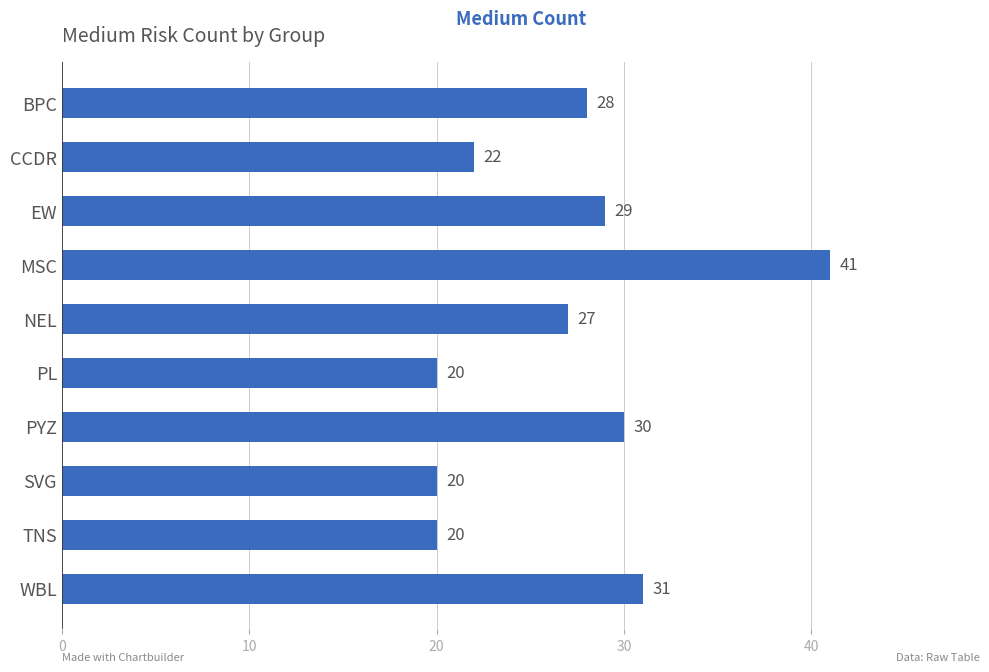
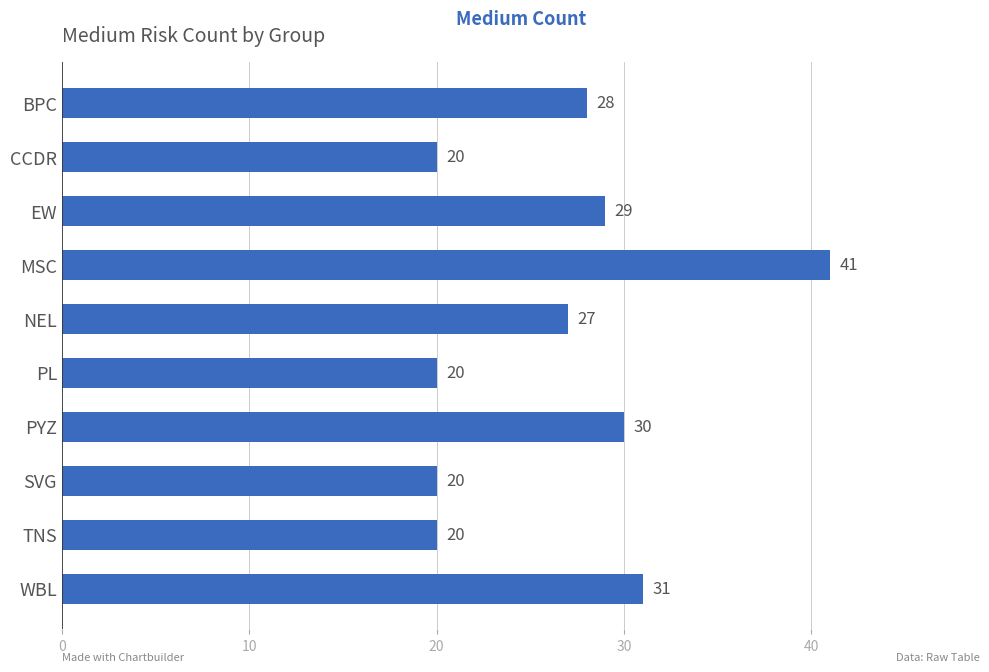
  {
    "BPC": 28,
-   "CCDR": 22,
+   "CCDR": 20,
    "EW": 29,
    "MSC": 41,
    "NEL": 27,
    "PL": 20,
    "PYZ": 30,
    "SVG": 20,
    "TNS": 20,
    "WBL": 31
  }
